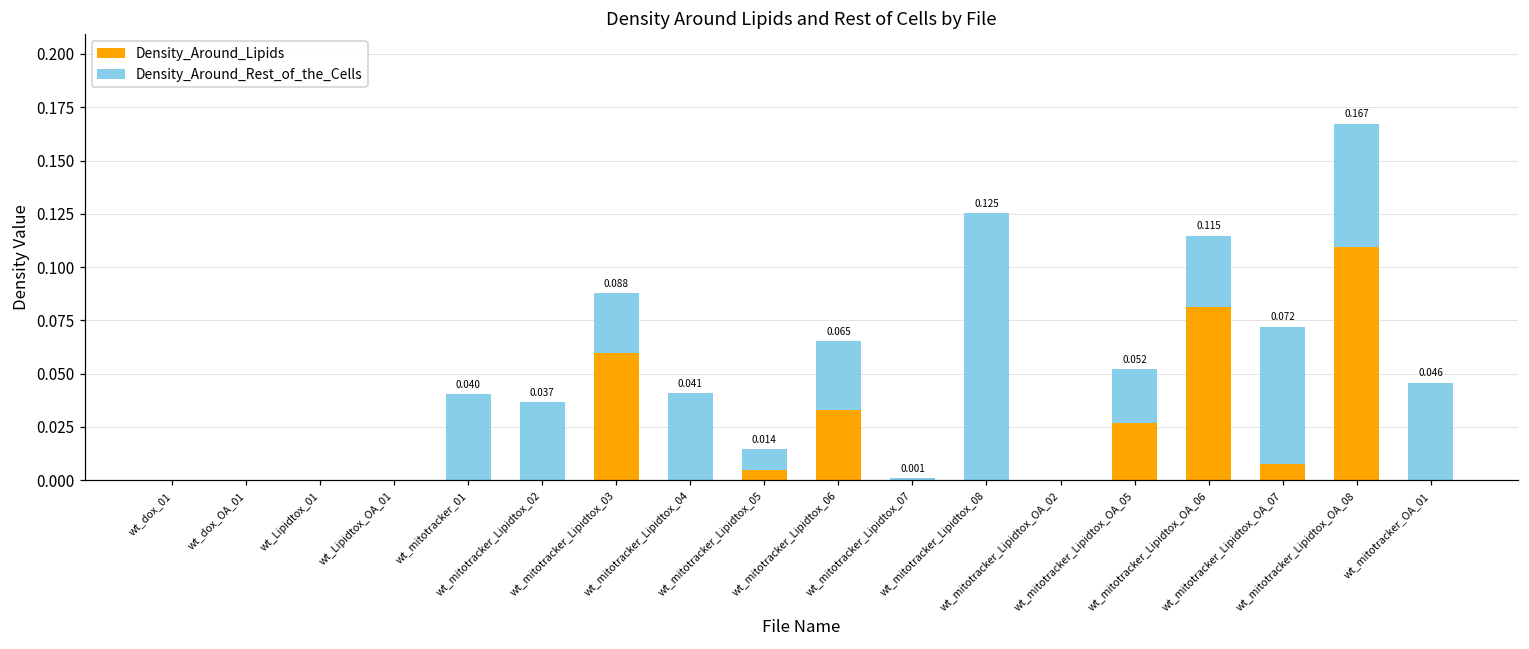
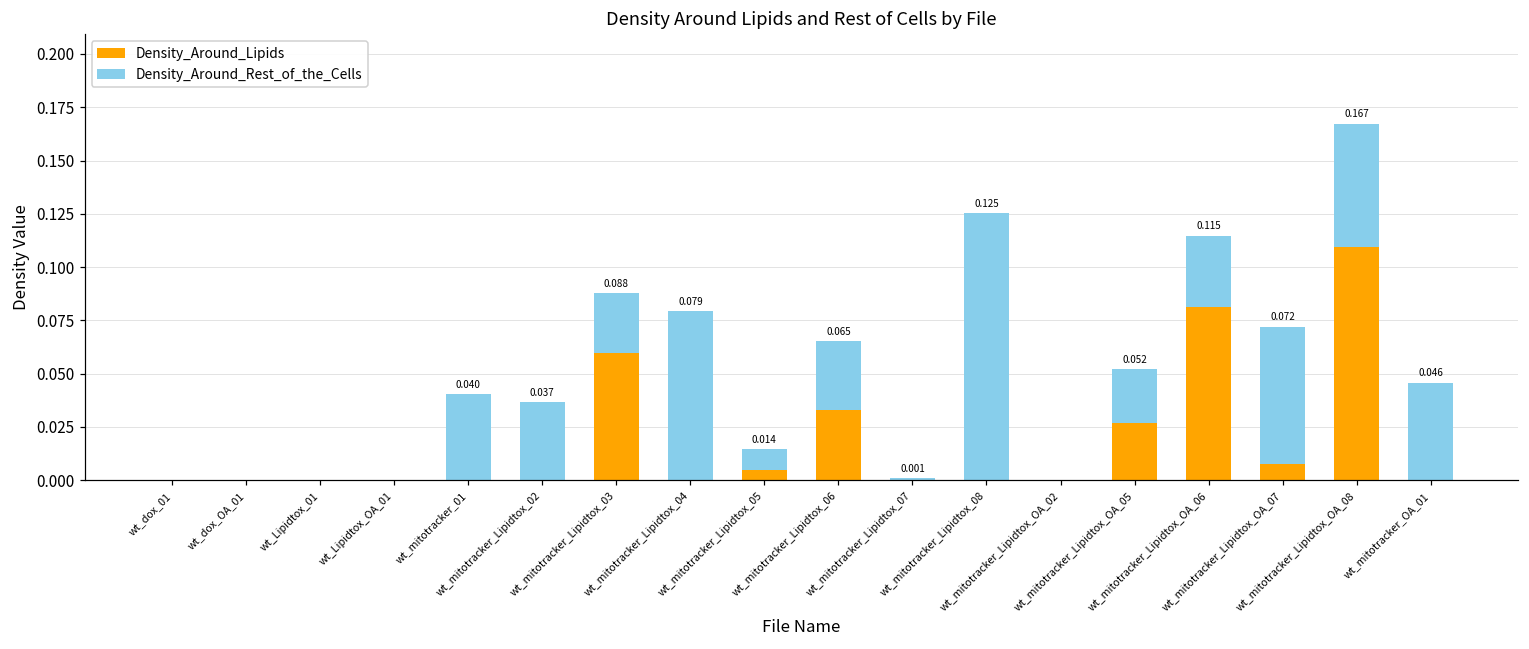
  {
    "Density_Around_Lipids": {
      "wt_dox_01": 0.000,
      "wt_dox_OA_01": 0.000,
      "wt_Lipidtox_01": 0.000,
      "wt_Lipidtox_OA_01": 0.000,
      "wt_mitotracker_01": 0.000,
      "wt_mitotracker_Lipidtox_02": 0.000,
      "wt_mitotracker_Lipidtox_03": 0.060,
      "wt_mitotracker_Lipidtox_04": 0.000,
      "wt_mitotracker_Lipidtox_05": 0.005,
      "wt_mitotracker_Lipidtox_06": 0.033,
      "wt_mitotracker_Lipidtox_07": 0.000,
      "wt_mitotracker_Lipidtox_08": 0.000,
      "wt_mitotracker_Lipidtox_OA_02": 0.000,
      "wt_mitotracker_Lipidtox_OA_05": 0.027,
      "wt_mitotracker_Lipidtox_OA_06": 0.081,
      "wt_mitotracker_Lipidtox_OA_07": 0.007,
      "wt_mitotracker_Lipidtox_OA_08": 0.110,
      "wt_mitotracker_OA_01": 0.000
    },
    "Density_Around_Rest_of_the_Cells": {
      "wt_mitotracker_01": 0.040,
      "wt_mitotracker_Lipidtox_02": 0.037,
-     "wt_mitotracker_Lipidtox_04": 0.041,
+     "wt_mitotracker_Lipidtox_04": 0.079,
      "wt_mitotracker_Lipidtox_07": 0.001,
      "wt_mitotracker_Lipidtox_08": 0.125,
      "wt_mitotracker_OA_01": 0.046
    }
  }
